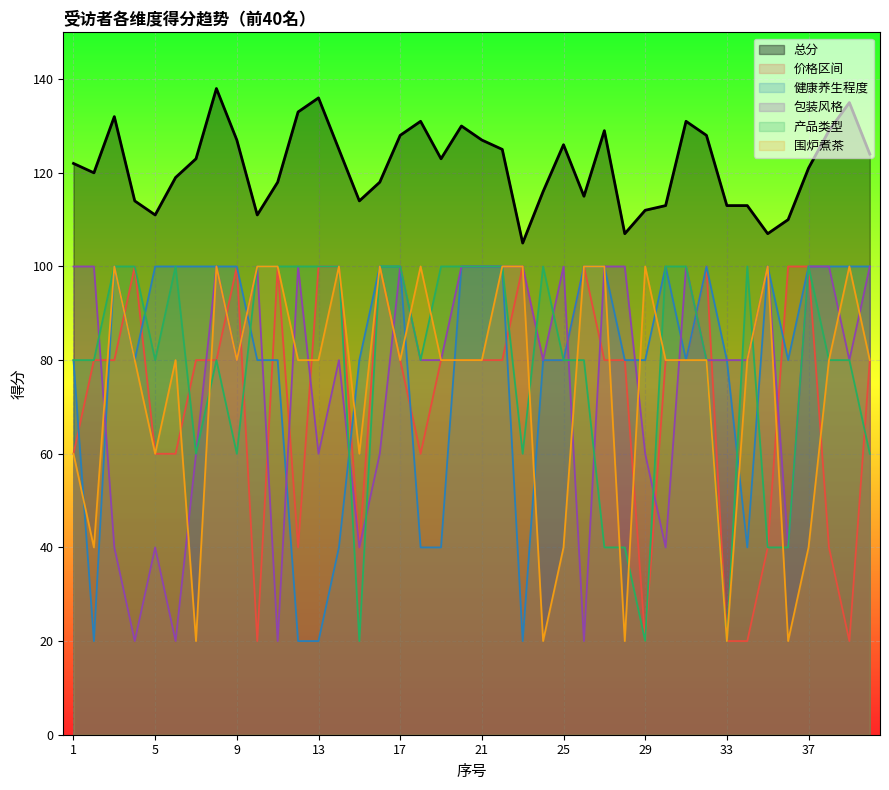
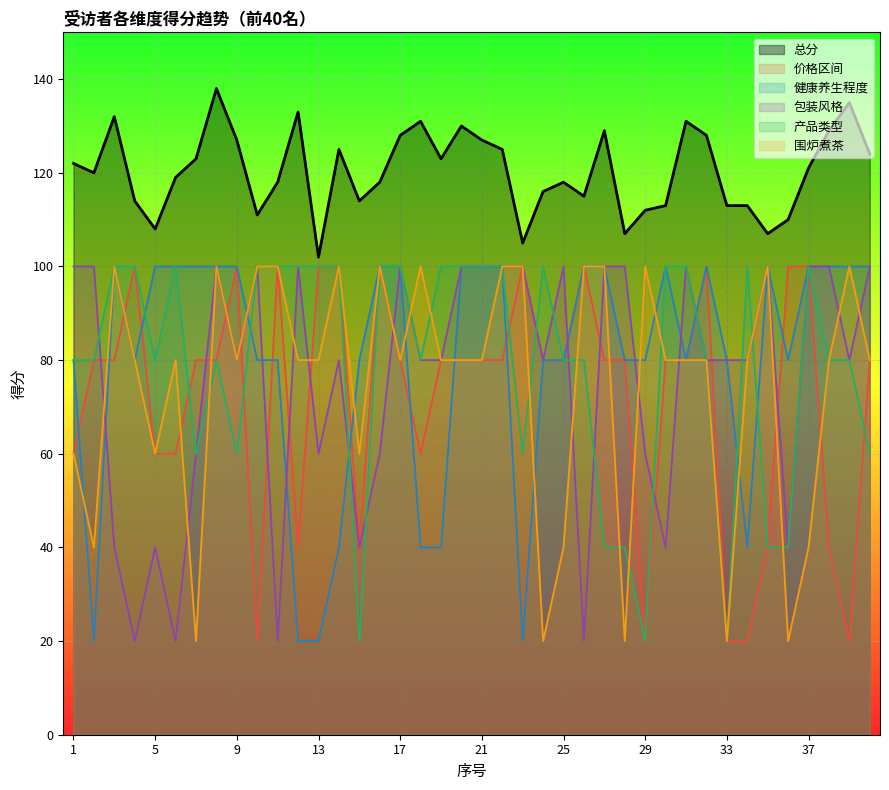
  {
    "总分": {
      "1": 122,
-     "5": 111,
+     "5": 108,
      "9": 127,
-     "13": 136,
+     "13": 102,
      "17": 128,
      "21": 127,
-     "25": 126,
+     "25": 118,
      "29": 112,
      "33": 113,
      "37": 121
    }
  }
